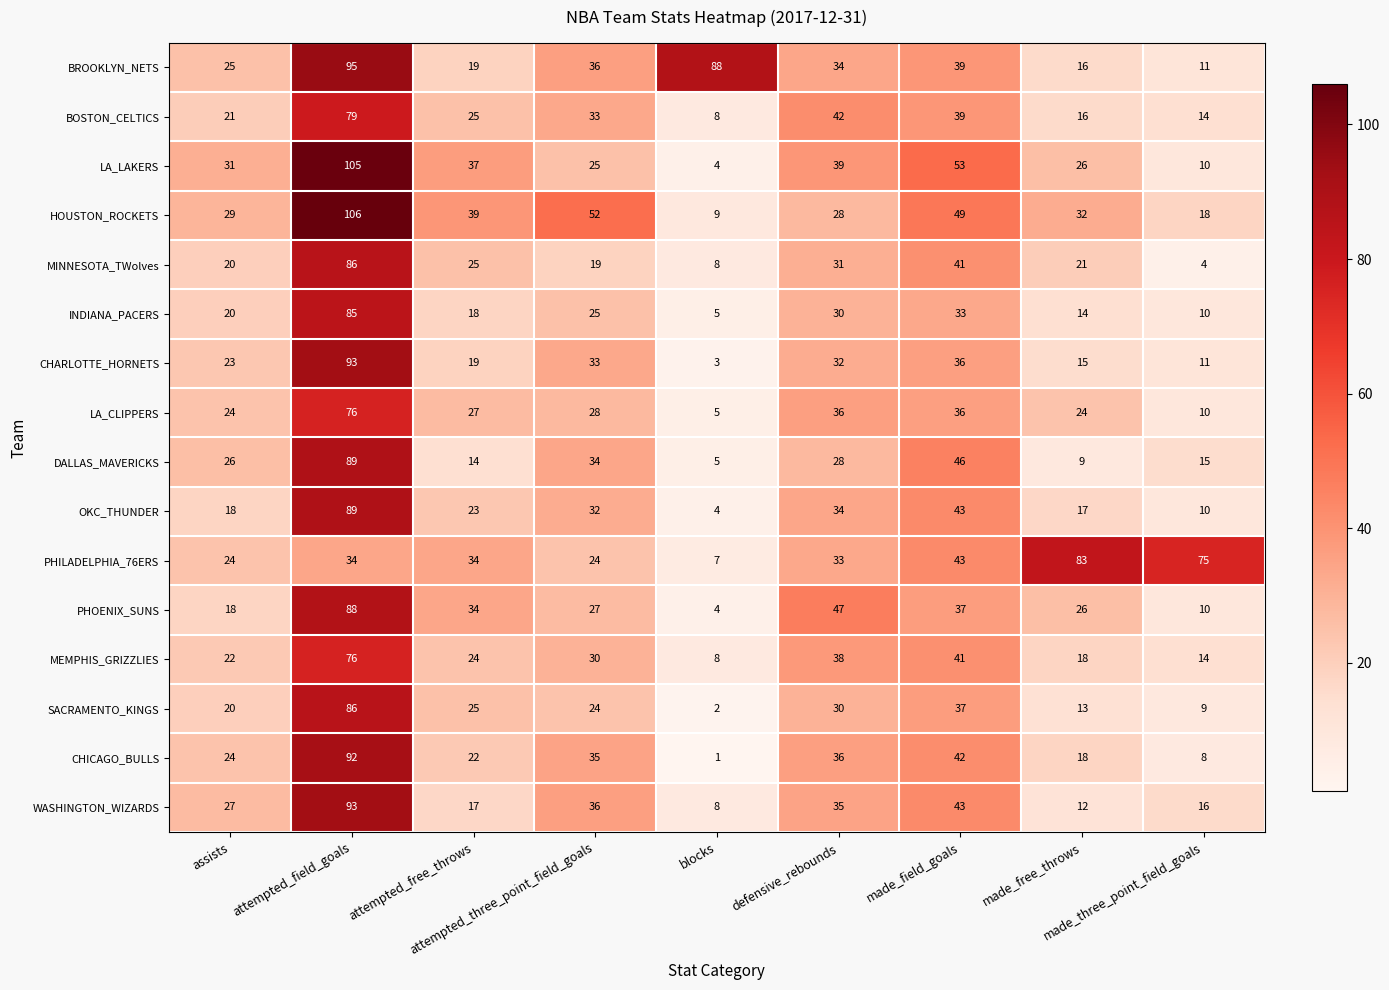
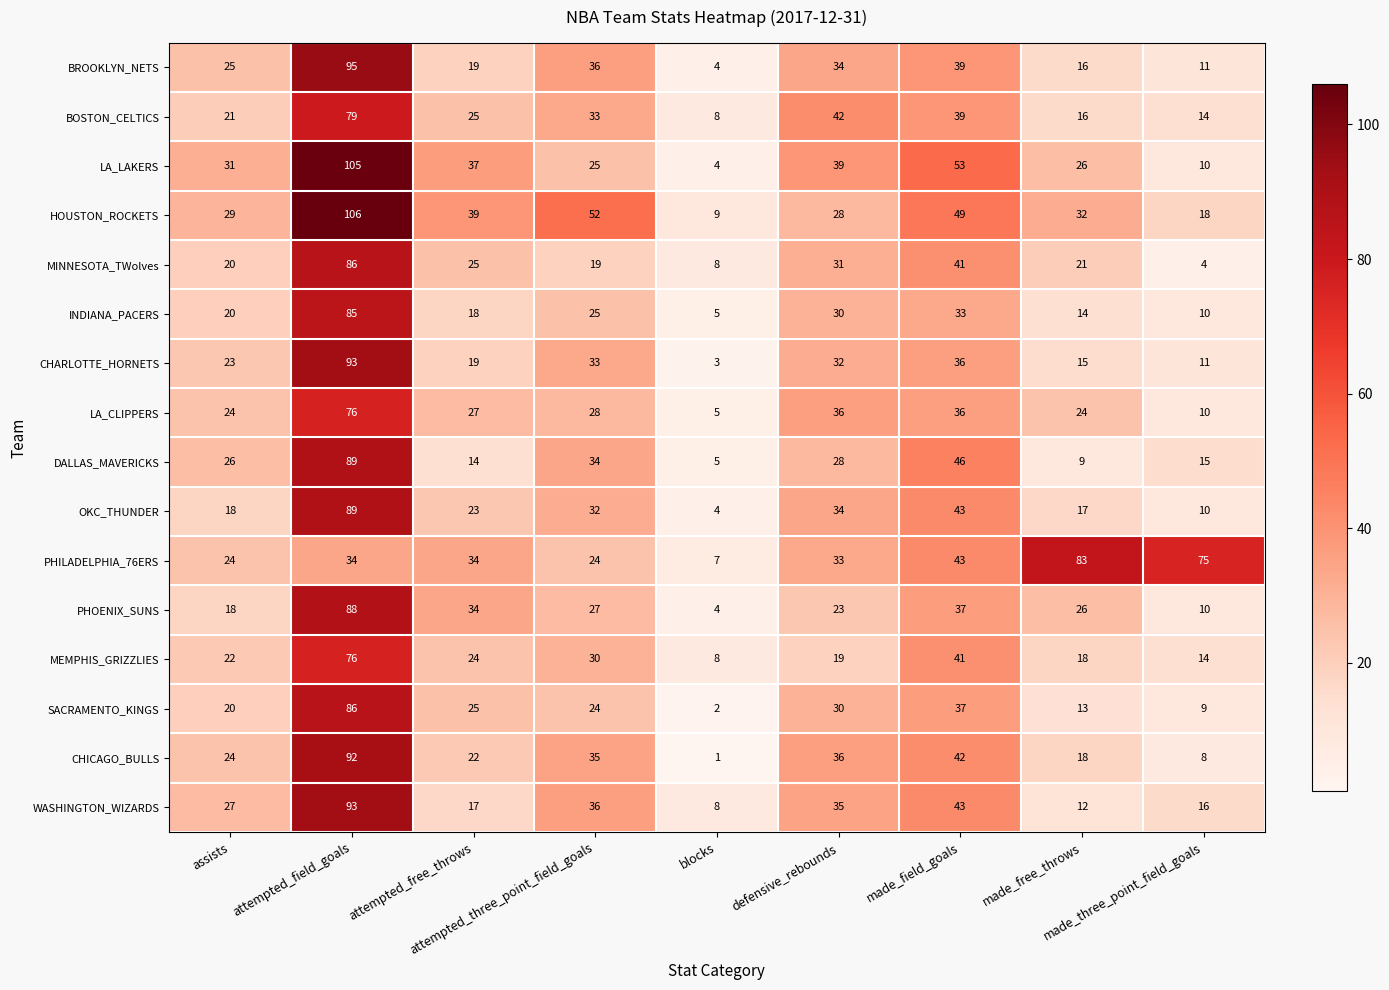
  {
    "BROOKLYN_NETS": {
      "assists": 25,
      "attempted_field_goals": 95,
      "attempted_free_throws": 19,
      "attempted_three_point_field_goals": 36,
-     "blocks": 88,
+     "blocks": 4,
      "defensive_rebounds": 34,
      "made_field_goals": 39,
      "made_free_throws": 16,
      "made_three_point_field_goals": 11
    },
    "BOSTON_CELTICS": {
      "assists": 21,
      "attempted_field_goals": 79,
      "attempted_free_throws": 25,
      "attempted_three_point_field_goals": 33,
      "blocks": 8,
      "defensive_rebounds": 42,
      "made_field_goals": 39,
      "made_free_throws": 16,
      "made_three_point_field_goals": 14
    },
    "LA_LAKERS": {
      "assists": 31,
      "attempted_field_goals": 105,
      "attempted_free_throws": 37,
      "attempted_three_point_field_goals": 25,
      "blocks": 4,
      "defensive_rebounds": 39,
      "made_field_goals": 53,
      "made_free_throws": 26,
      "made_three_point_field_goals": 10
    },
    "HOUSTON_ROCKETS": {
      "assists": 29,
      "attempted_field_goals": 106,
      "attempted_free_throws": 39,
      "attempted_three_point_field_goals": 52,
      "blocks": 9,
      "defensive_rebounds": 28,
      "made_field_goals": 49,
      "made_free_throws": 32,
      "made_three_point_field_goals": 18
    },
    "MINNESOTA_TWolves": {
      "assists": 20,
      "attempted_field_goals": 86,
      "attempted_free_throws": 25,
      "attempted_three_point_field_goals": 19,
      "blocks": 8,
      "defensive_rebounds": 31,
      "made_field_goals": 41,
      "made_free_throws": 21,
      "made_three_point_field_goals": 4
    },
    "INDIANA_PACERS": {
      "assists": 20,
      "attempted_field_goals": 85,
      "attempted_free_throws": 18,
      "attempted_three_point_field_goals": 25,
      "blocks": 5,
      "defensive_rebounds": 30,
      "made_field_goals": 33,
      "made_free_throws": 14,
      "made_three_point_field_goals": 10
    },
    "CHARLOTTE_HORNETS": {
      "assists": 23,
      "attempted_field_goals": 93,
      "attempted_free_throws": 19,
      "attempted_three_point_field_goals": 33,
      "blocks": 3,
      "defensive_rebounds": 32,
      "made_field_goals": 36,
      "made_free_throws": 15,
      "made_three_point_field_goals": 11
    },
    "LA_CLIPPERS": {
      "assists": 24,
      "attempted_field_goals": 76,
      "attempted_free_throws": 27,
      "attempted_three_point_field_goals": 28,
      "blocks": 5,
      "defensive_rebounds": 36,
      "made_field_goals": 36,
      "made_free_throws": 24,
      "made_three_point_field_goals": 10
    },
    "DALLAS_MAVERICKS": {
      "assists": 26,
      "attempted_field_goals": 89,
      "attempted_free_throws": 14,
      "attempted_three_point_field_goals": 34,
      "blocks": 5,
      "defensive_rebounds": 28,
      "made_field_goals": 46,
      "made_free_throws": 9,
      "made_three_point_field_goals": 15
    },
    "OKC_THUNDER": {
      "assists": 18,
      "attempted_field_goals": 89,
      "attempted_free_throws": 23,
      "attempted_three_point_field_goals": 32,
      "blocks": 4,
      "defensive_rebounds": 34,
      "made_field_goals": 43,
      "made_free_throws": 17,
      "made_three_point_field_goals": 10
    },
    "PHILADELPHIA_76ERS": {
      "assists": 24,
      "attempted_field_goals": 34,
      "attempted_free_throws": 34,
      "attempted_three_point_field_goals": 24,
      "blocks": 7,
      "defensive_rebounds": 33,
      "made_field_goals": 43,
      "made_free_throws": 83,
      "made_three_point_field_goals": 75
    },
    "PHOENIX_SUNS": {
      "assists": 18,
      "attempted_field_goals": 88,
      "attempted_free_throws": 34,
      "attempted_three_point_field_goals": 27,
      "blocks": 4,
-     "defensive_rebounds": 47,
+     "defensive_rebounds": 23,
      "made_field_goals": 37,
      "made_free_throws": 26,
      "made_three_point_field_goals": 10
    },
    "MEMPHIS_GRIZZLIES": {
      "assists": 22,
      "attempted_field_goals": 76,
      "attempted_free_throws": 24,
      "attempted_three_point_field_goals": 30,
      "blocks": 8,
-     "defensive_rebounds": 38,
+     "defensive_rebounds": 19,
      "made_field_goals": 41,
      "made_free_throws": 18,
      "made_three_point_field_goals": 14
    },
    "SACRAMENTO_KINGS": {
      "assists": 20,
      "attempted_field_goals": 86,
      "attempted_free_throws": 25,
      "attempted_three_point_field_goals": 24,
      "blocks": 2,
      "defensive_rebounds": 30,
      "made_field_goals": 37,
      "made_free_throws": 13,
      "made_three_point_field_goals": 9
    },
    "CHICAGO_BULLS": {
      "assists": 24,
      "attempted_field_goals": 92,
      "attempted_free_throws": 22,
      "attempted_three_point_field_goals": 35,
      "blocks": 1,
      "defensive_rebounds": 36,
      "made_field_goals": 42,
      "made_free_throws": 18,
      "made_three_point_field_goals": 8
    },
    "WASHINGTON_WIZARDS": {
      "assists": 27,
      "attempted_field_goals": 93,
      "attempted_free_throws": 17,
      "attempted_three_point_field_goals": 36,
      "blocks": 8,
      "defensive_rebounds": 35,
      "made_field_goals": 43,
      "made_free_throws": 12,
      "made_three_point_field_goals": 16
    }
  }
